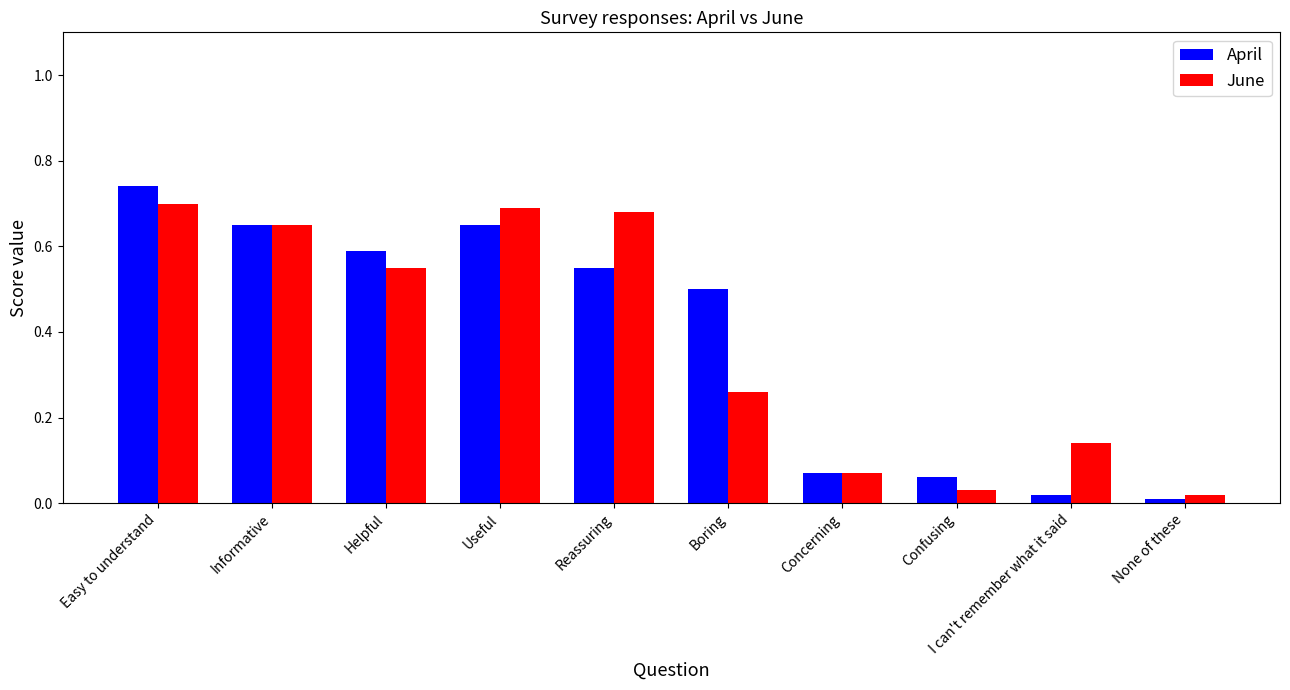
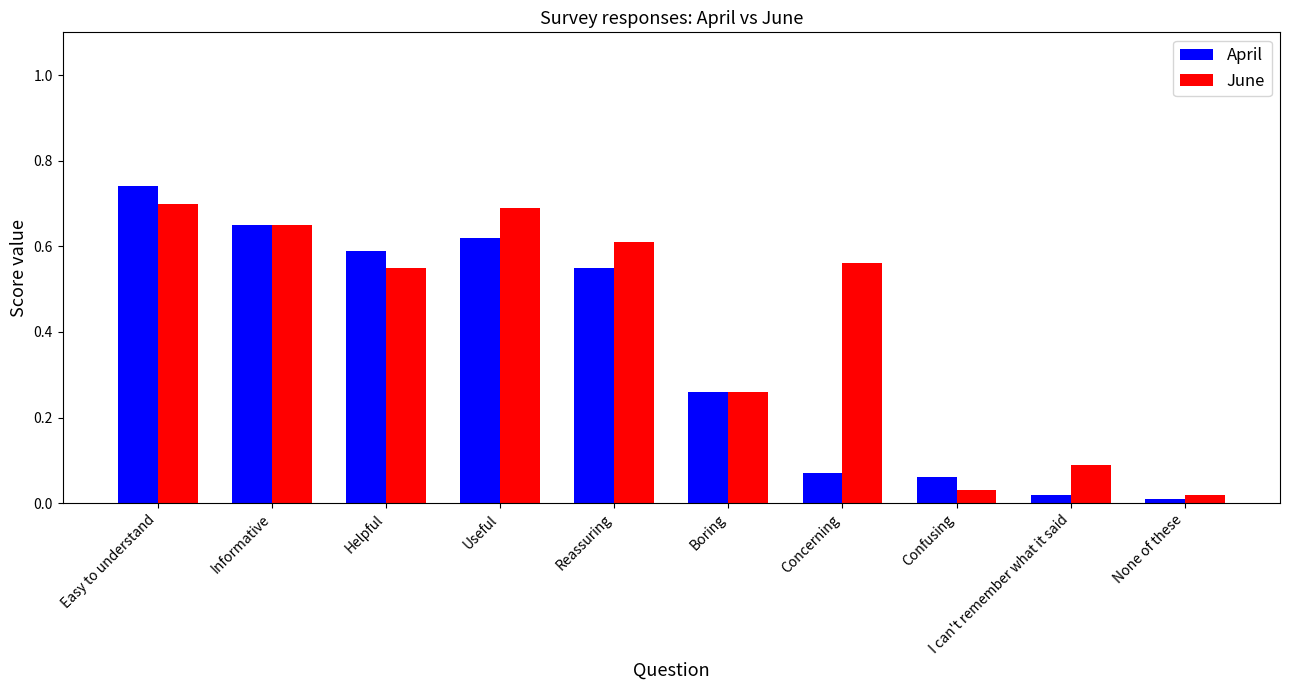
  {
    "April": {
      "Easy to understand": 0.74,
      "Informative": 0.65,
      "Helpful": 0.59,
-     "Useful": 0.65,
+     "Useful": 0.62,
      "Reassuring": 0.55,
-     "Boring": 0.50,
+     "Boring": 0.26,
      "Concerning": 0.07,
      "Confusing": 0.06,
      "I can't remember what it said": 0.02,
      "None of these": 0.01
    },
    "June": {
      "Easy to understand": 0.70,
      "Informative": 0.65,
      "Helpful": 0.55,
      "Useful": 0.69,
-     "Reassuring": 0.68,
+     "Reassuring": 0.61,
      "Boring": 0.26,
-     "Concerning": 0.07,
+     "Concerning": 0.56,
      "Confusing": 0.03,
-     "I can't remember what it said": 0.14,
+     "I can't remember what it said": 0.09,
      "None of these": 0.02
    }
  }
